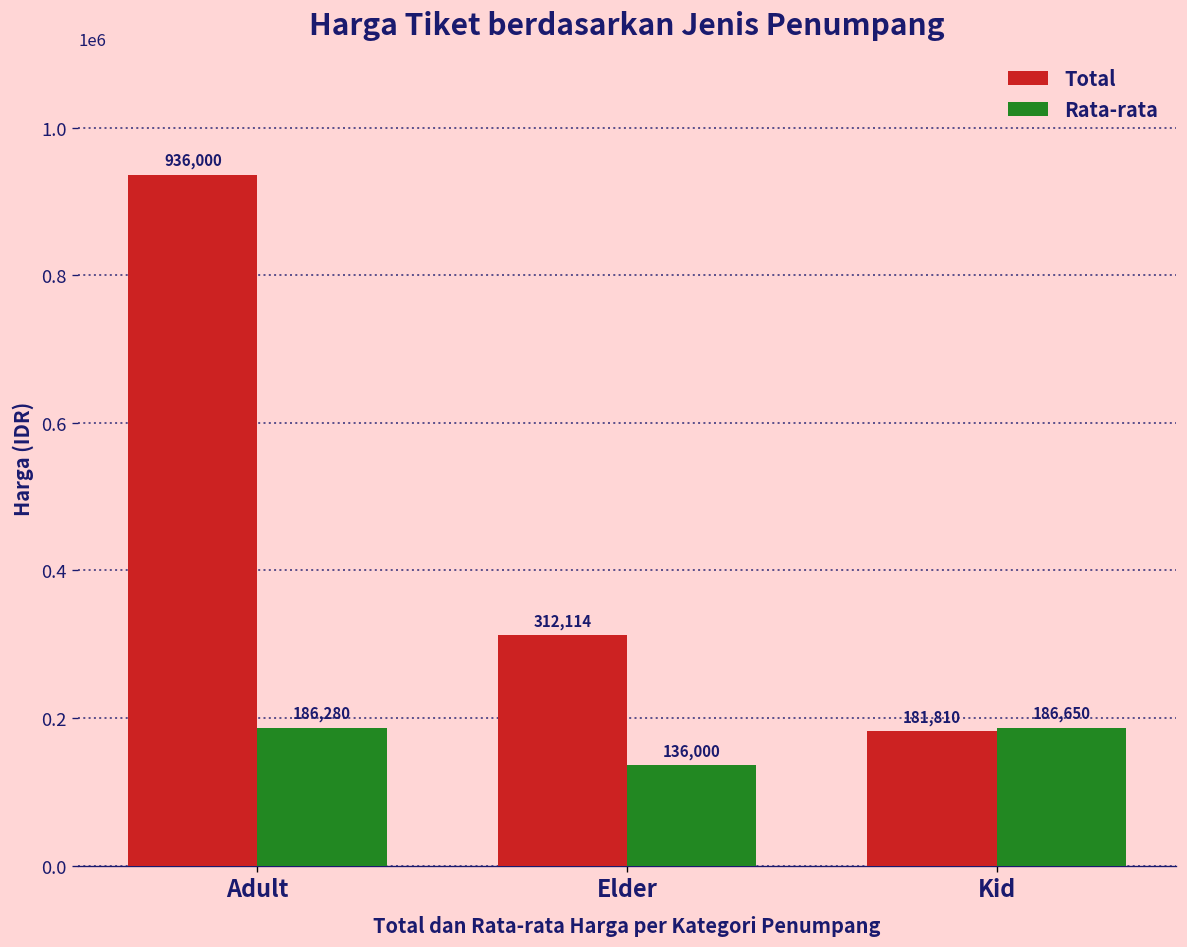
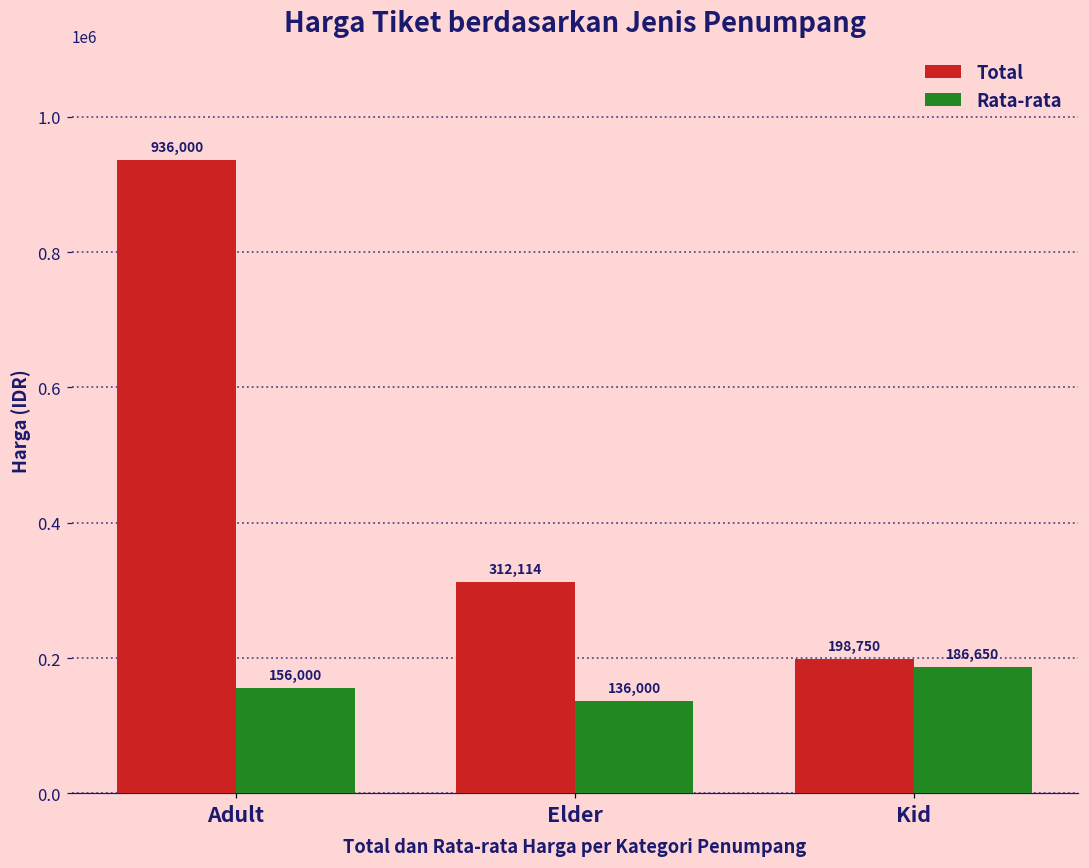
  {
    "Total": {
      "Adult": "936,000",
      "Elder": "312,114",
-     "Kid": "181,810"
+     "Kid": "198,750"
    },
    "Rata-rata": {
-     "Adult": "186,280",
+     "Adult": "156,000",
      "Elder": "136,000",
      "Kid": "186,650"
    }
  }
